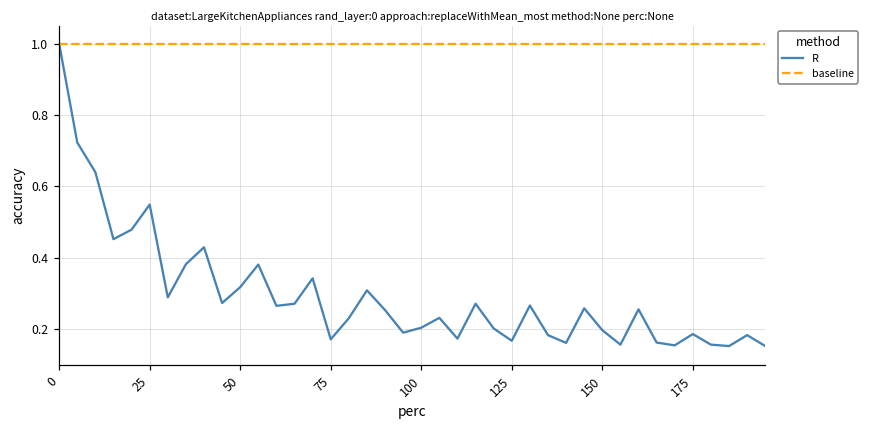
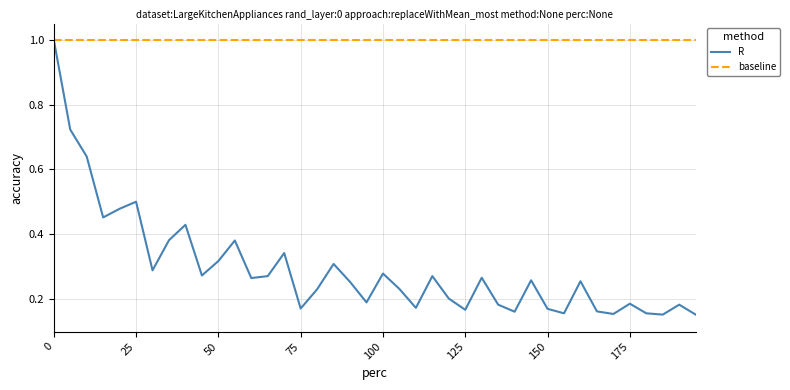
  {
    "0": 1.00,
-   "25": 0.55,
+   "25": 0.50,
    "50": 0.32,
    "75": 0.17,
-   "100": 0.20,
+   "100": 0.28,
    "125": 0.17,
-   "150": 0.20,
+   "150": 0.17,
    "175": 0.19
  }
